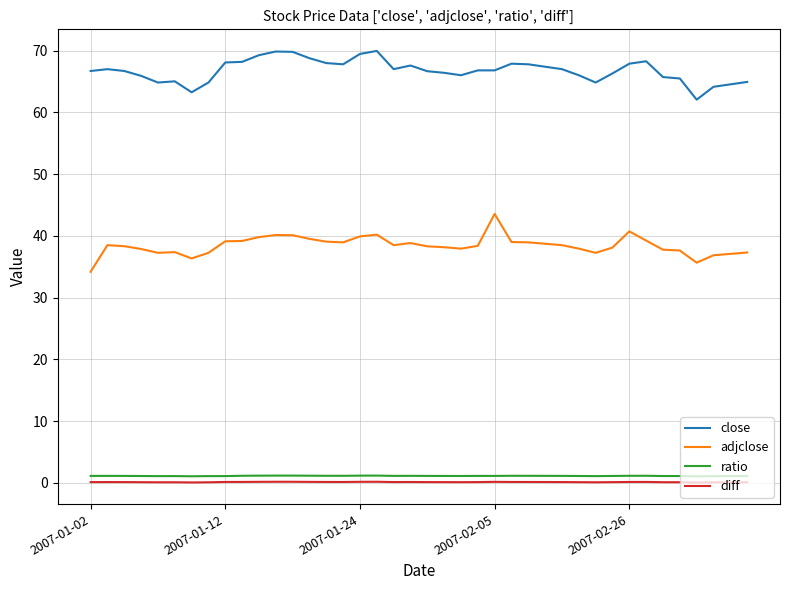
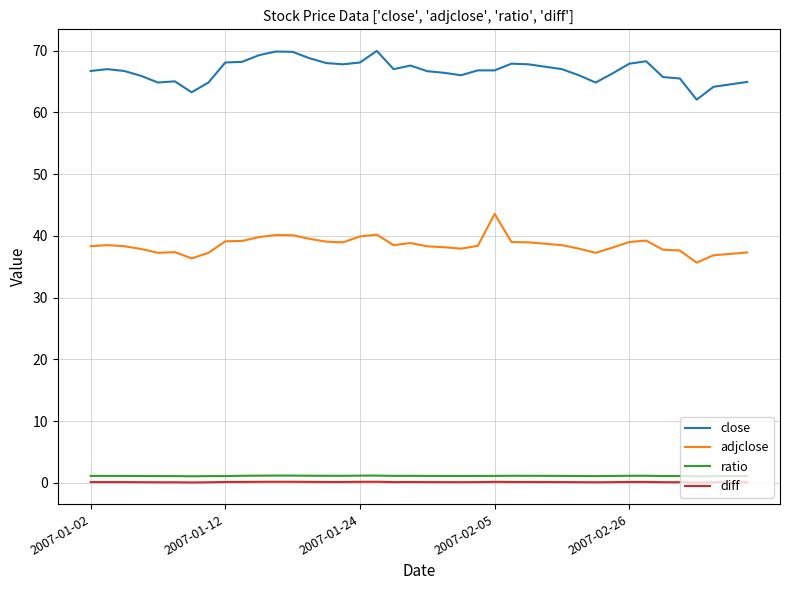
  {
    "close": {
      "2007-01-02": 67,
      "2007-01-12": 68,
-     "2007-01-24": 69,
+     "2007-01-24": 68,
      "2007-02-05": 67,
      "2007-02-26": 68
    },
    "adjclose": {
-     "2007-01-02": 34,
+     "2007-01-02": 38,
      "2007-01-12": 39,
      "2007-01-24": 40,
      "2007-02-05": 44,
-     "2007-02-26": 41
+     "2007-02-26": 39
    },
    "ratio": {
      "2007-01-02": 1,
      "2007-01-12": 1,
      "2007-01-24": 1,
      "2007-02-05": 1,
      "2007-02-26": 1
    },
    "diff": {
      "2007-01-02": 0,
      "2007-01-12": 0,
      "2007-01-24": 0,
      "2007-02-05": 0,
      "2007-02-26": 0
    }
  }
